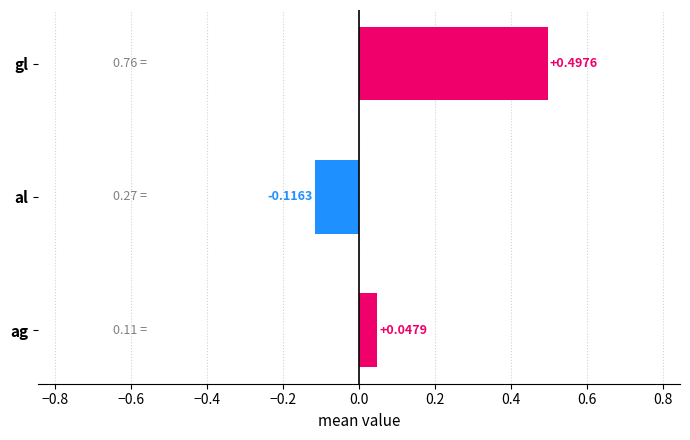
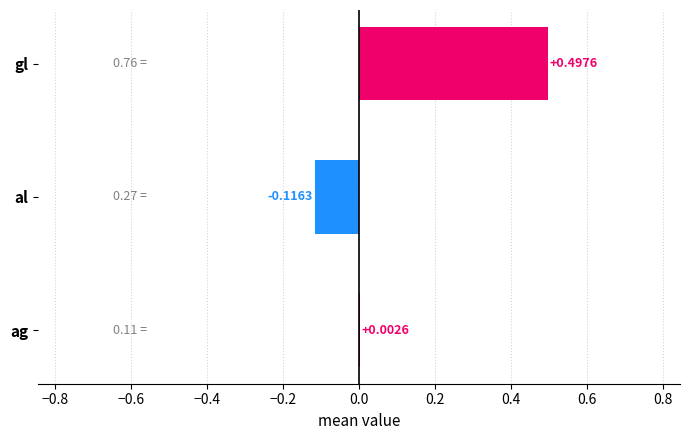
  {
    "gl": "+0.4976",
    "al": "-0.1163",
-   "ag": "+0.0479"
+   "ag": "+0.0026"
  }
